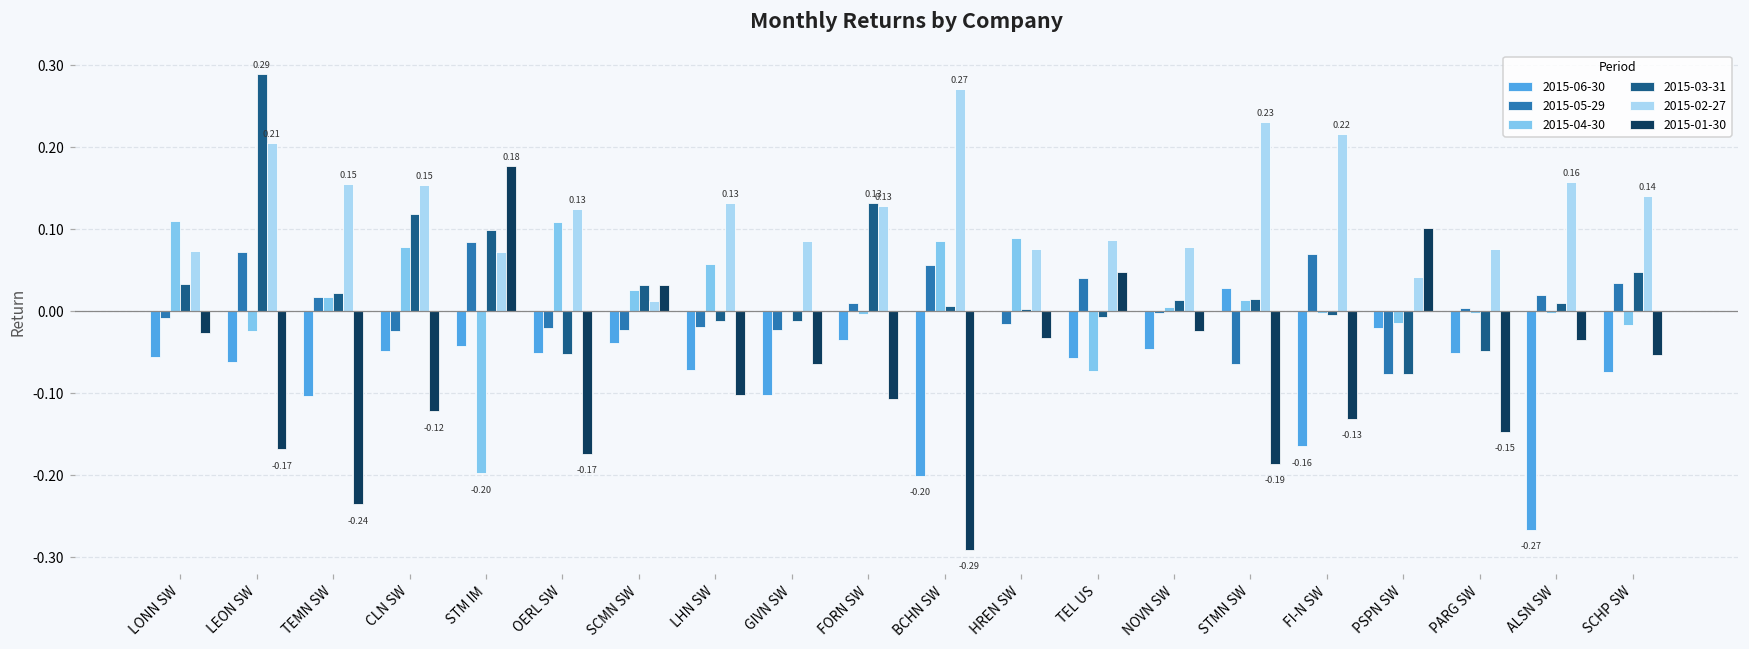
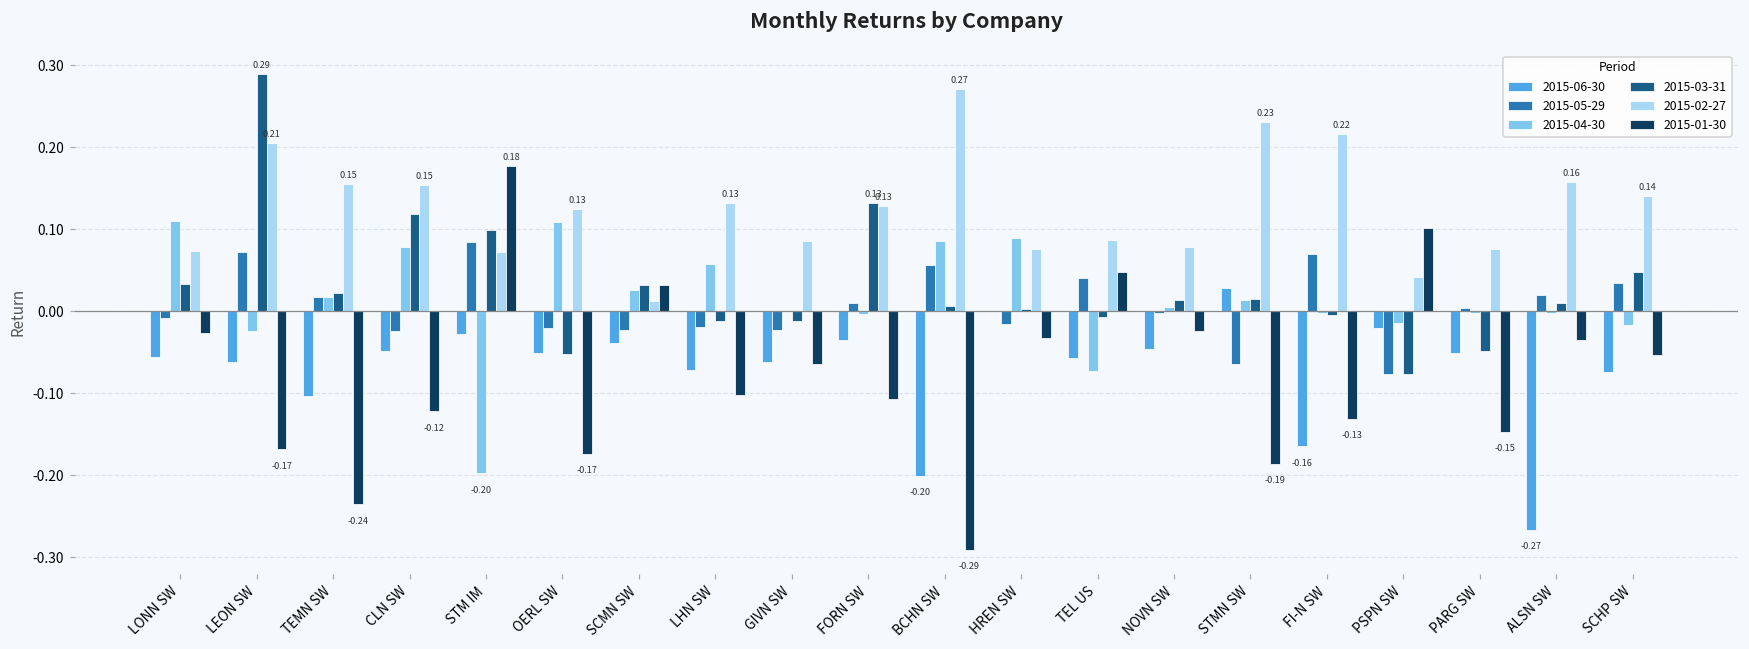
  {
    "2015-06-30": {
      "LONN SW": -0.06,
      "LEON SW": -0.06,
      "TEMN SW": -0.10,
      "CLN SW": -0.05,
-     "STM IM": -0.04,
+     "STM IM": -0.03,
      "OERL SW": -0.05,
      "SCMN SW": -0.04,
      "LHN SW": -0.07,
-     "GIVN SW": -0.10,
+     "GIVN SW": -0.06,
      "FORN SW": -0.04,
      "HREN SW": 0.00,
      "TEL US": -0.06,
      "NOVN SW": -0.05,
      "STMN SW": 0.03,
      "PSPN SW": -0.02,
      "PARG SW": -0.05,
      "SCHP SW": -0.07
    }
  }
